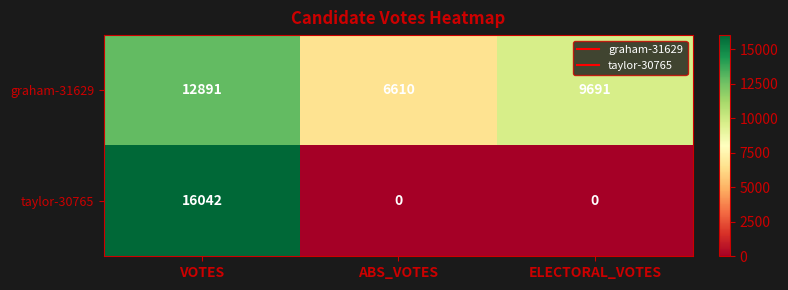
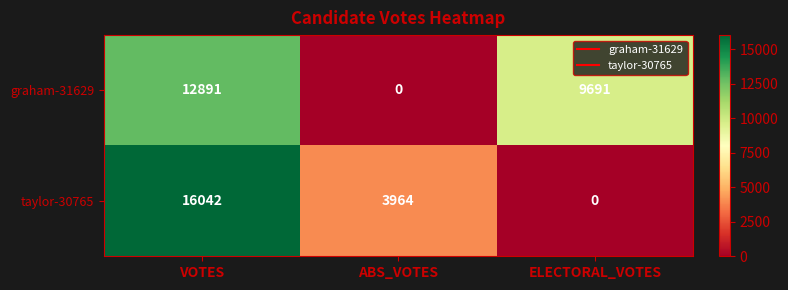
  {
    "graham-31629": {
      "VOTES": 12891,
-     "ABS_VOTES": 6610,
+     "ABS_VOTES": 0,
      "ELECTORAL_VOTES": 9691
    },
    "taylor-30765": {
      "VOTES": 16042,
-     "ABS_VOTES": 0,
+     "ABS_VOTES": 3964,
      "ELECTORAL_VOTES": 0
    }
  }
